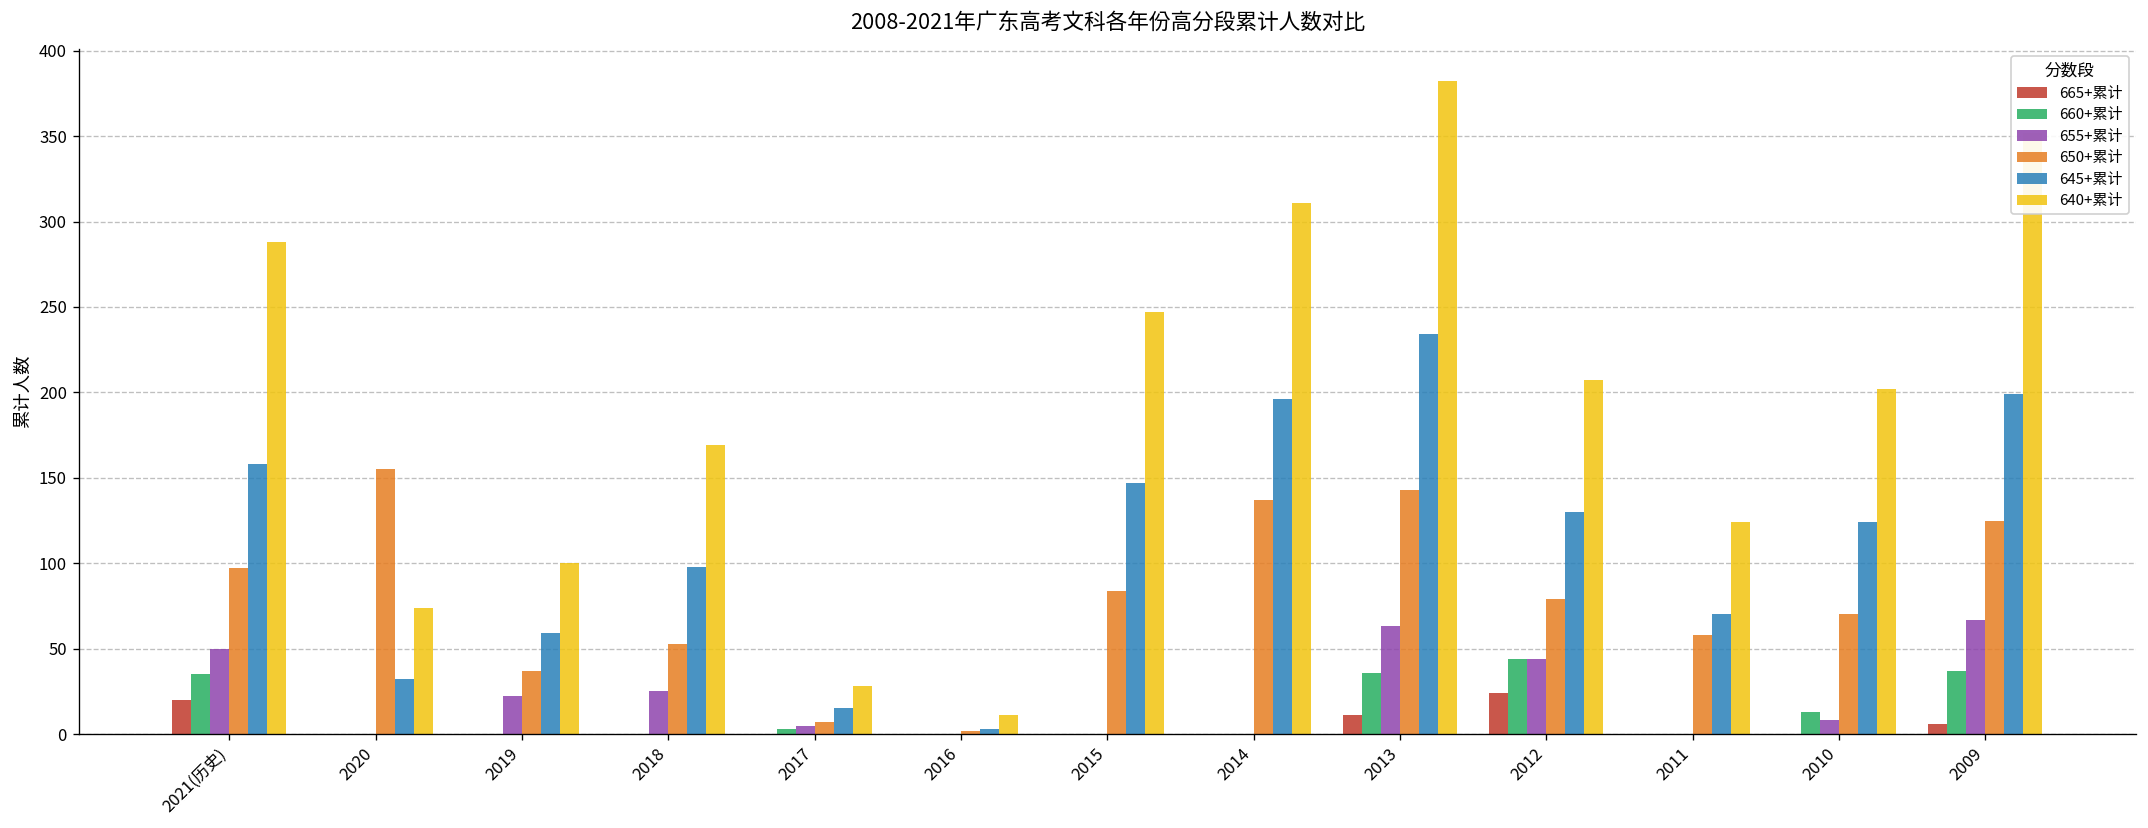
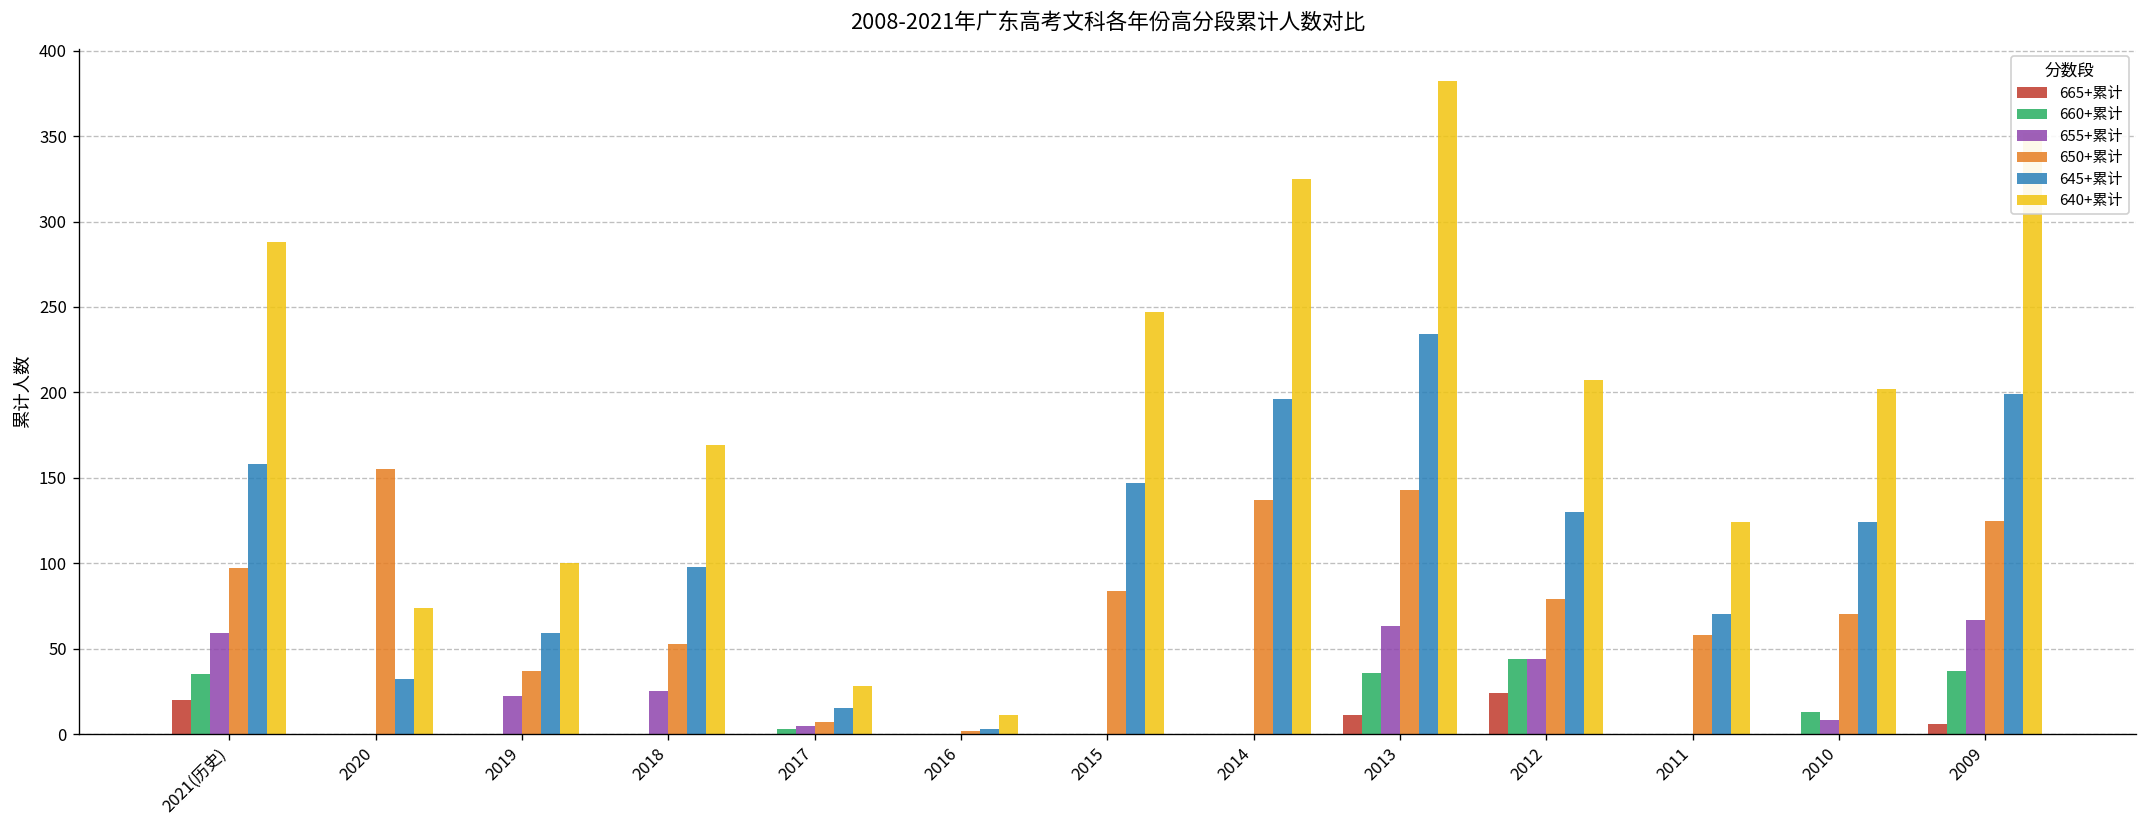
  {
    "665+累计": {
      "2021(历史)": 20,
      "2020": 0,
      "2019": 0,
      "2018": 0,
      "2017": 0,
      "2016": 0,
      "2015": 0,
      "2014": 0,
      "2013": 11,
      "2012": 24,
      "2011": 0,
      "2010": 0,
      "2009": 6
    },
    "660+累计": {
      "2021(历史)": 35,
      "2020": 0,
      "2019": 0,
      "2018": 0,
      "2017": 3,
      "2016": 0,
      "2015": 0,
      "2014": 0,
      "2013": 36,
      "2012": 44,
      "2011": 0,
      "2010": 13,
      "2009": 37
    },
    "655+累计": {
-     "2021(历史)": 50,
+     "2021(历史)": 59,
      "2020": 0,
      "2019": 22,
      "2018": 25,
      "2017": 5,
      "2016": 0,
      "2015": 0,
      "2014": 0,
      "2013": 63,
      "2012": 44,
      "2011": 0,
      "2010": 8,
      "2009": 67
    },
    "650+累计": {
      "2021(历史)": 97,
      "2020": 155,
      "2019": 37,
      "2018": 53,
      "2017": 7,
      "2016": 2,
      "2015": 84,
      "2014": 137,
      "2013": 143,
      "2012": 79,
      "2011": 58,
      "2010": 70,
      "2009": 125
    },
    "645+累计": {
      "2021(历史)": 158,
      "2020": 32,
      "2019": 59,
      "2018": 98,
      "2017": 15,
      "2016": 3,
      "2015": 147,
      "2014": 196,
      "2013": 234,
      "2012": 130,
      "2011": 70,
      "2010": 124,
      "2009": 199
    },
    "640+累计": {
      "2021(历史)": 288,
      "2020": 74,
      "2019": 100,
      "2018": 169,
      "2017": 28,
      "2016": 11,
      "2015": 247,
-     "2014": 311,
+     "2014": 325,
      "2013": 382,
      "2012": 207,
      "2011": 124,
      "2010": 202
    }
  }
